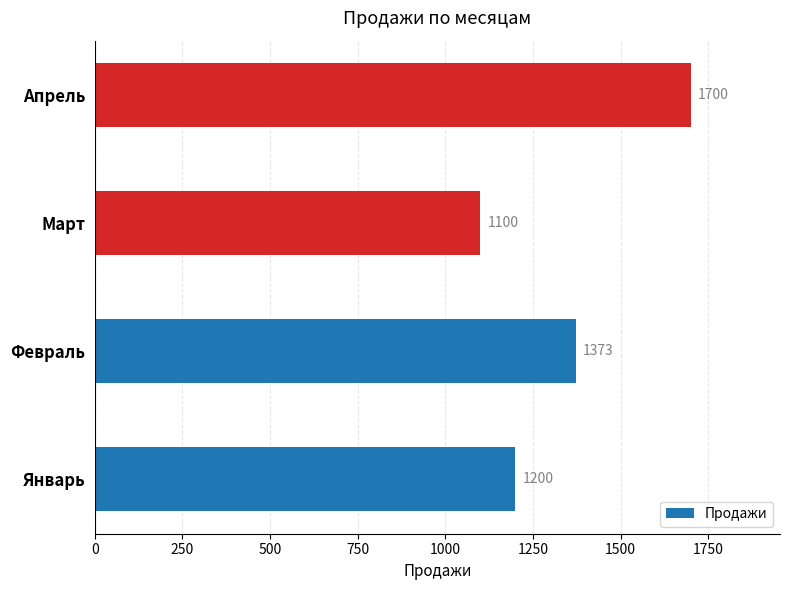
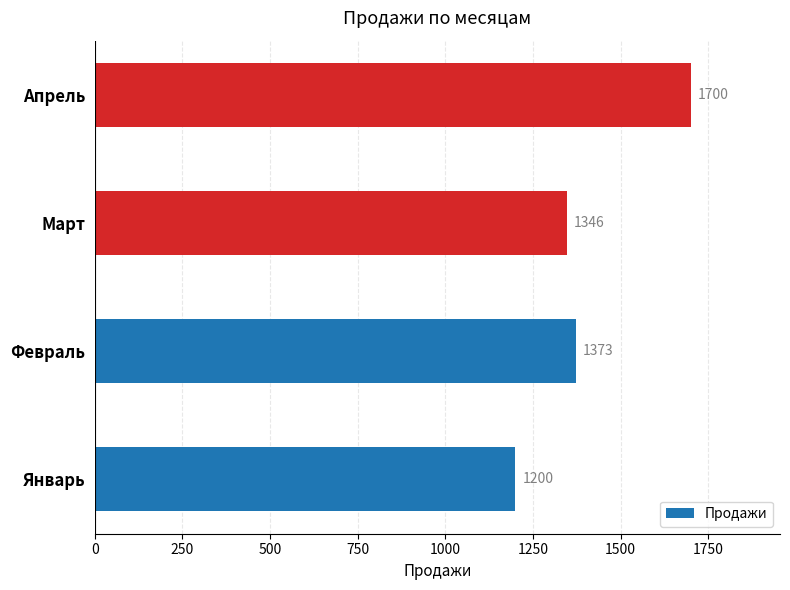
  {
    "Апрель": 1700,
-   "Март": 1100,
+   "Март": 1346,
    "Февраль": 1373,
    "Январь": 1200
  }
